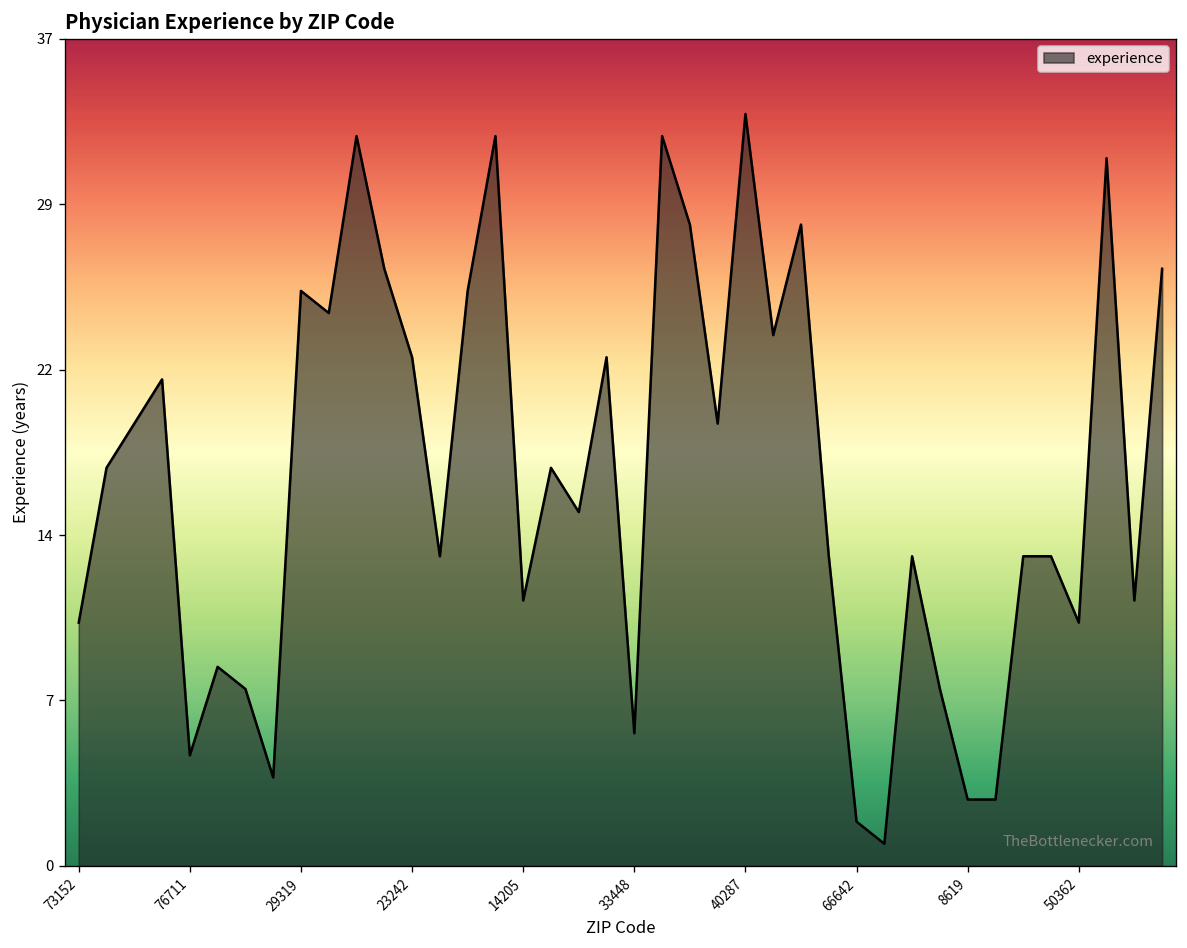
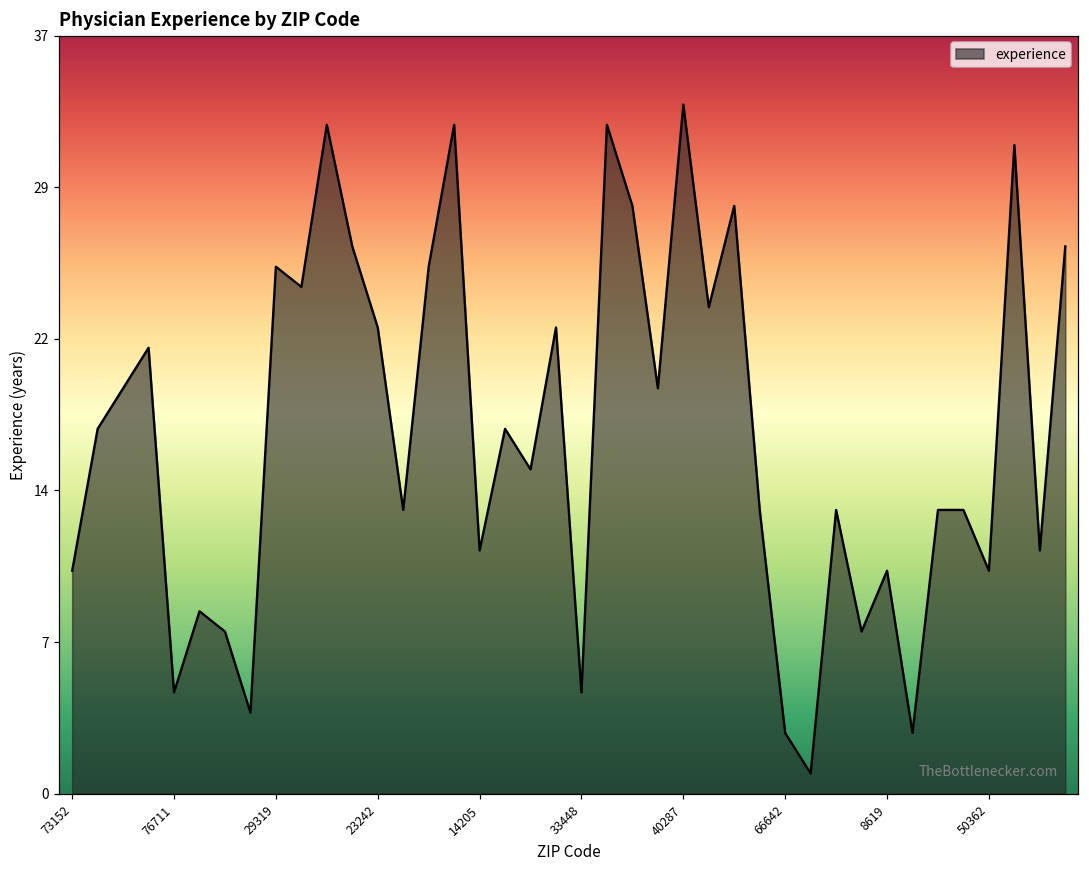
  {
    "73152": 11,
    "76711": 5,
    "29319": 26,
    "23242": 23,
    "14205": 12,
-   "33448": 6,
+   "33448": 5,
    "40287": 34,
-   "66642": 2,
-   "8619": 3,
+   "66642": 3,
+   "8619": 11,
    "50362": 11
  }
